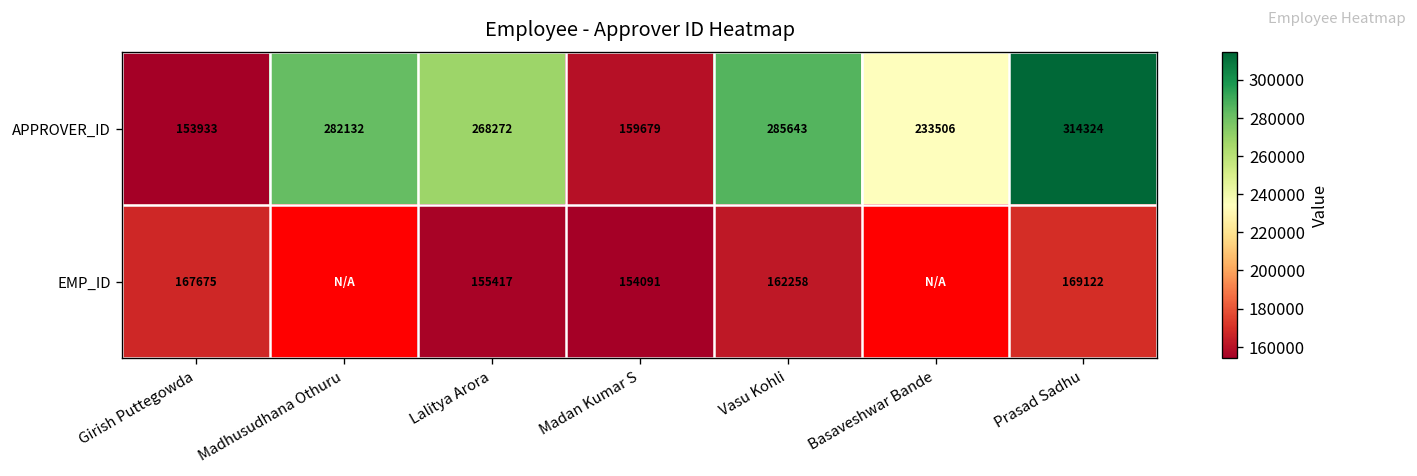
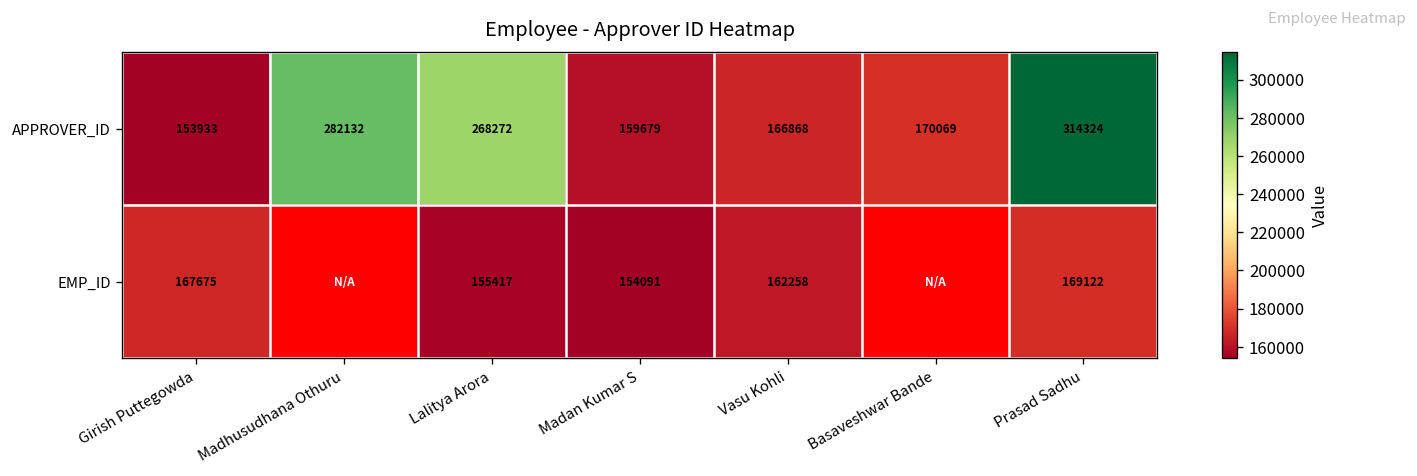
  {
    "APPROVER_ID": {
      "Girish Puttegowda": 153933,
      "Madhusudhana Othuru": 282132,
      "Lalitya Arora": 268272,
      "Madan Kumar S": 159679,
-     "Vasu Kohli": 285643,
-     "Basaveshwar Bande": 233506,
+     "Vasu Kohli": 166868,
+     "Basaveshwar Bande": 170069,
      "Prasad Sadhu": 314324
    },
    "EMP_ID": {
      "Girish Puttegowda": 167675,
      "Lalitya Arora": 155417,
      "Madan Kumar S": 154091,
      "Vasu Kohli": 162258,
      "Prasad Sadhu": 169122
    }
  }
